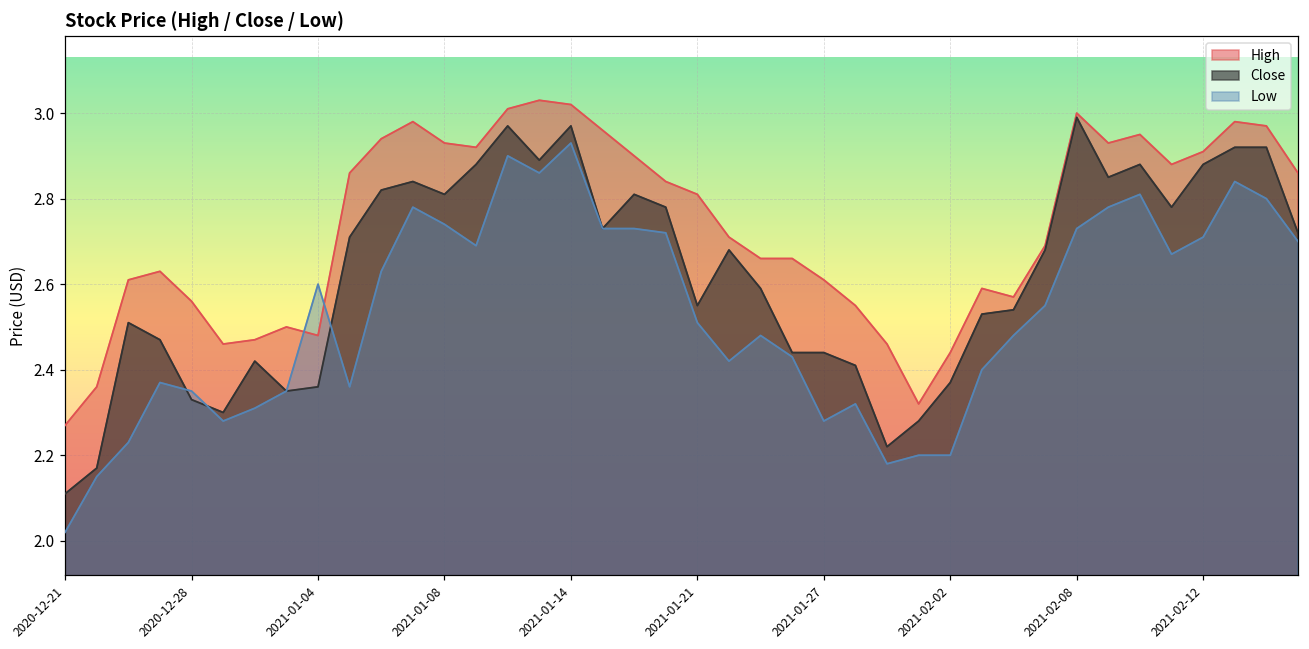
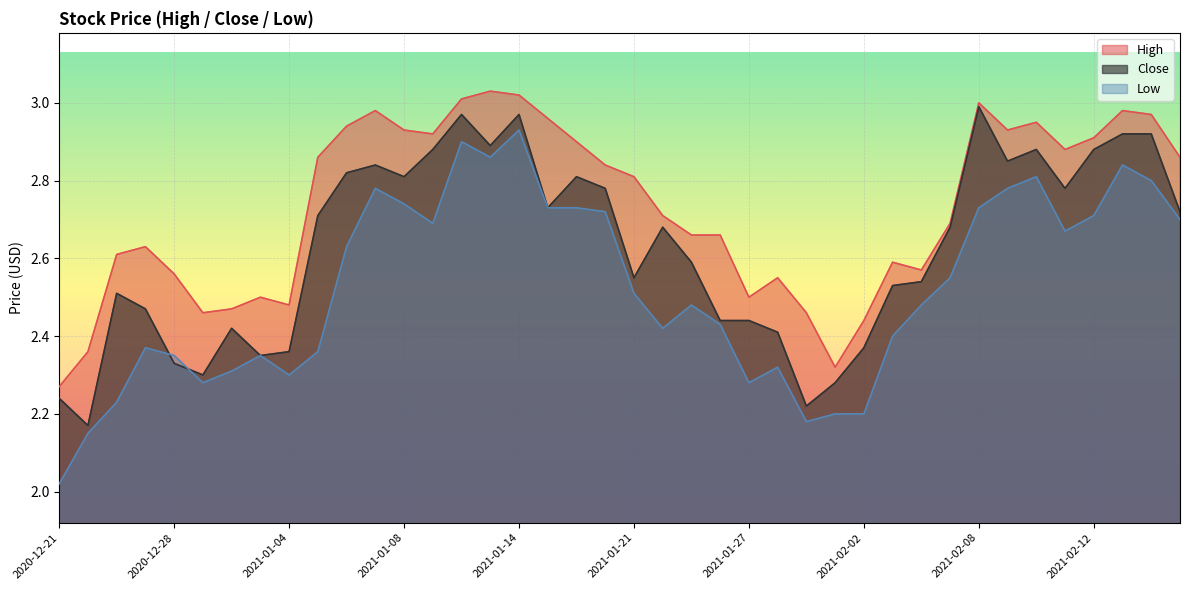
  {
    "High": {
      "2020-12-21": 2.27,
      "2020-12-28": 2.56,
      "2021-01-04": 2.48,
      "2021-01-08": 2.93,
      "2021-01-14": 3.02,
      "2021-01-21": 2.81,
-     "2021-01-27": 2.61,
+     "2021-01-27": 2.50,
      "2021-02-02": 2.44,
      "2021-02-08": 3.00,
      "2021-02-12": 2.91
    },
    "Close": {
-     "2020-12-21": 2.11,
+     "2020-12-21": 2.24,
      "2020-12-28": 2.33,
      "2021-01-04": 2.36,
      "2021-01-08": 2.81,
      "2021-01-14": 2.97,
      "2021-01-21": 2.55,
      "2021-01-27": 2.44,
      "2021-02-02": 2.37,
      "2021-02-08": 2.99,
      "2021-02-12": 2.88
    },
    "Low": {
      "2020-12-21": 2.02,
      "2020-12-28": 2.35,
-     "2021-01-04": 2.6,
+     "2021-01-04": 2.3,
      "2021-01-08": 2.74,
      "2021-01-14": 2.93,
      "2021-01-21": 2.51,
      "2021-01-27": 2.28,
      "2021-02-02": 2.2,
      "2021-02-08": 2.73,
      "2021-02-12": 2.71
    }
  }
